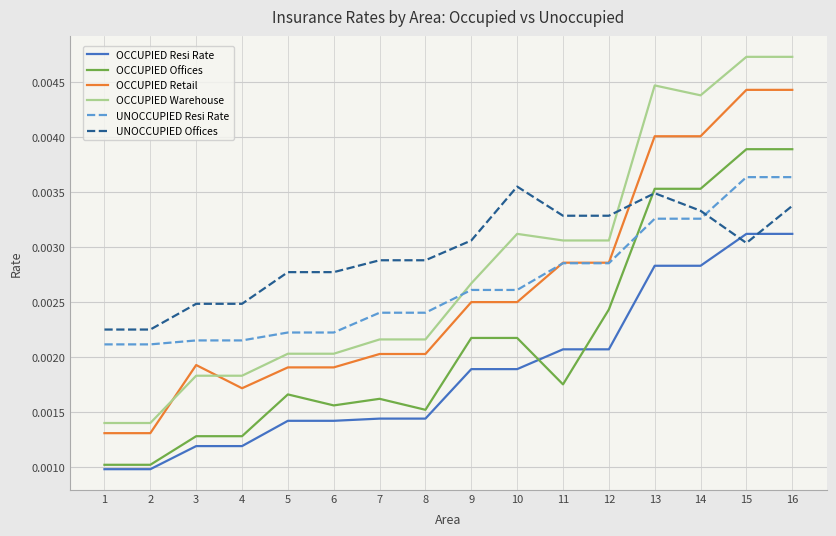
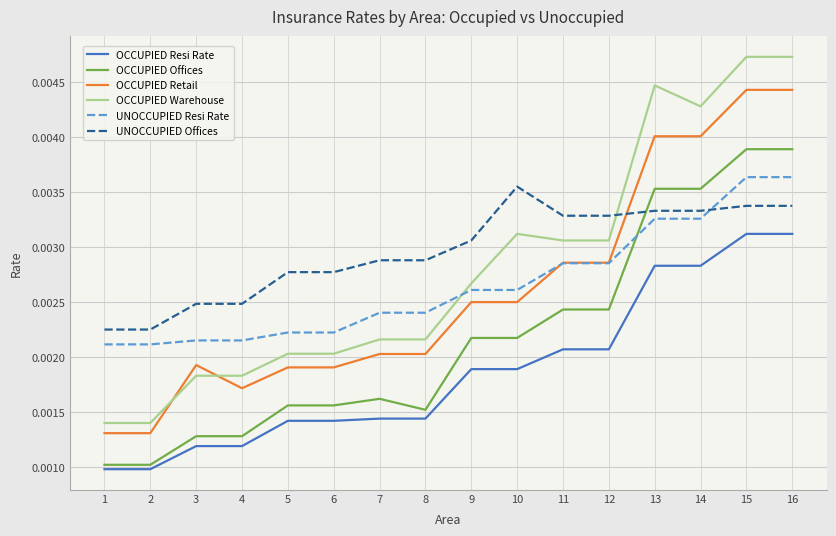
  {
    "OCCUPIED Offices": {
      "1": 0.00102,
      "2": 0.00102,
      "3": 0.00128,
      "4": 0.00128,
-     "5": 0.00166,
+     "5": 0.00156,
      "6": 0.00156,
      "7": 0.00162,
      "8": 0.00152,
      "9": 0.00217,
      "10": 0.00217,
-     "11": 0.00175,
+     "11": 0.00243,
      "12": 0.00243,
      "13": 0.00353,
      "14": 0.00353,
      "15": 0.00389,
      "16": 0.00389
    },
    "OCCUPIED Retail": {
      "1": 0.00131,
      "2": 0.00131,
      "3": 0.00193,
      "4": 0.00172,
      "5": 0.00191,
      "6": 0.00191,
      "7": 0.00203,
      "8": 0.00203,
      "9": 0.00250,
      "10": 0.00250,
      "13": 0.00401,
      "14": 0.00401,
      "15": 0.00443,
      "16": 0.00443
    },
    "OCCUPIED Warehouse": {
      "1": 0.00140,
      "2": 0.00140,
      "3": 0.00183,
      "4": 0.00183,
      "5": 0.00203,
      "6": 0.00203,
      "7": 0.00216,
      "8": 0.00216,
      "9": 0.00267,
      "10": 0.00312,
      "11": 0.00306,
      "12": 0.00306,
      "13": 0.00447,
-     "14": 0.00438,
+     "14": 0.00428,
      "15": 0.00473,
      "16": 0.00473
    },
    "UNOCCUPIED Offices": {
      "1": 0.00225,
      "2": 0.00225,
      "3": 0.00248,
      "4": 0.00248,
      "5": 0.00277,
      "6": 0.00277,
      "7": 0.00288,
      "8": 0.00288,
      "9": 0.00306,
      "10": 0.00355,
      "11": 0.00329,
      "12": 0.00329,
-     "13": 0.00349,
+     "13": 0.00333,
      "14": 0.00333,
-     "15": 0.00304,
+     "15": 0.00338,
      "16": 0.00338
    }
  }
